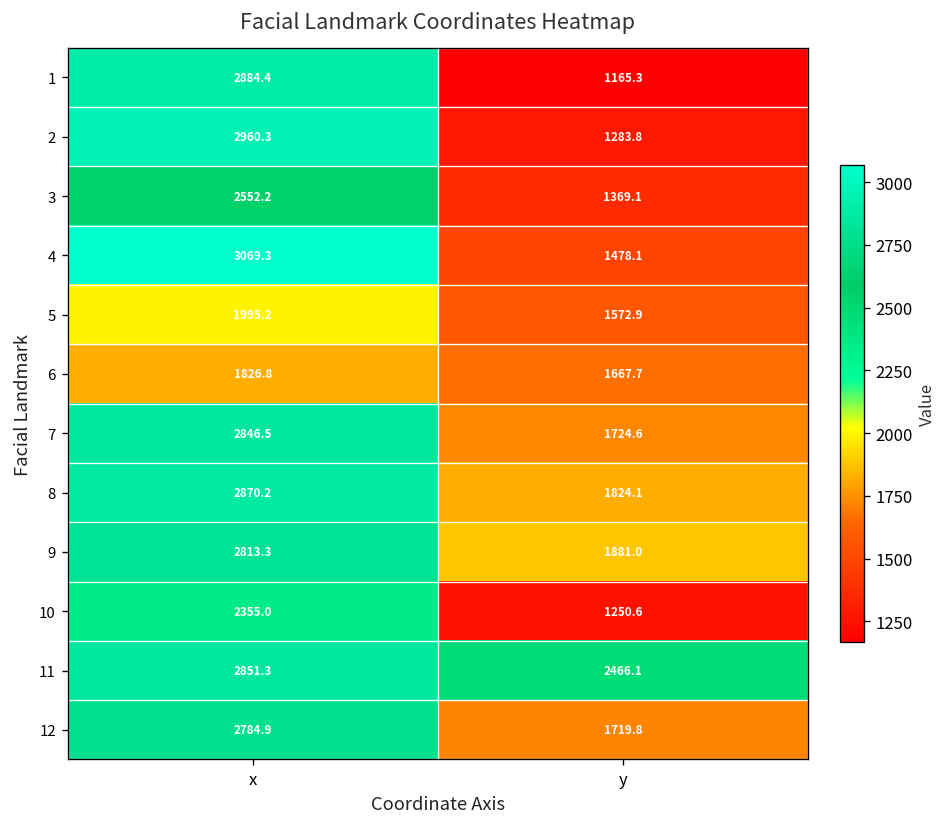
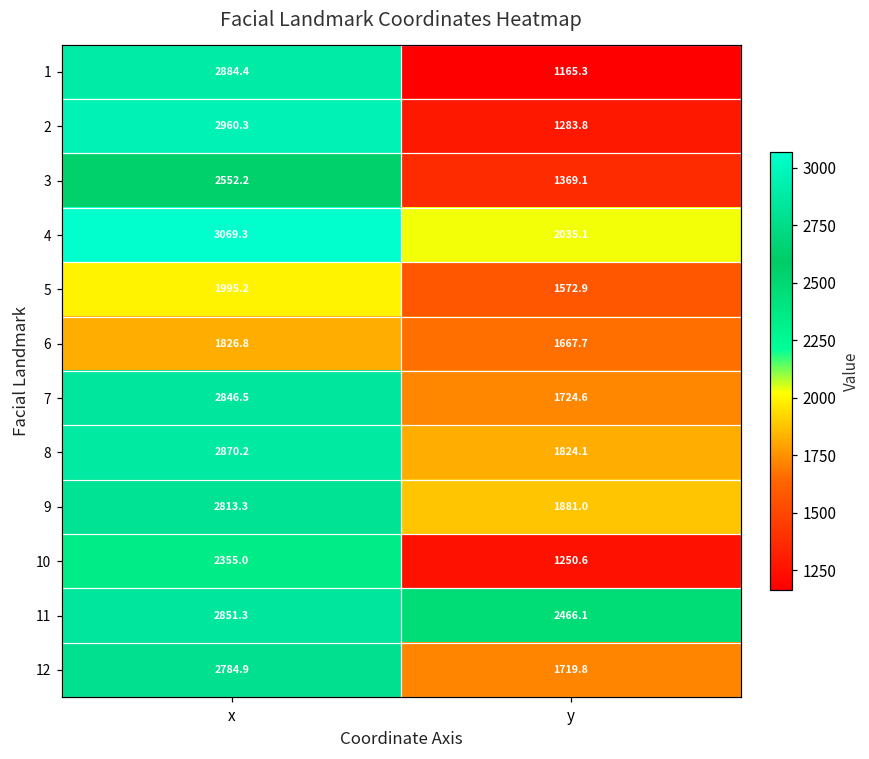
  {
    "1": {
      "x": 2884.4,
      "y": 1165.3
    },
    "2": {
      "x": 2960.3,
      "y": 1283.8
    },
    "3": {
      "x": 2552.2,
      "y": 1369.1
    },
    "4": {
      "x": 3069.3,
-     "y": 1478.1
+     "y": 2035.1
    },
    "5": {
      "x": 1995.2,
      "y": 1572.9
    },
    "6": {
      "x": 1826.8,
      "y": 1667.7
    },
    "7": {
      "x": 2846.5,
      "y": 1724.6
    },
    "8": {
      "x": 2870.2,
      "y": 1824.1
    },
    "9": {
      "x": 2813.3,
      "y": 1881.0
    },
    "10": {
      "x": 2355.0,
      "y": 1250.6
    },
    "11": {
      "x": 2851.3,
      "y": 2466.1
    },
    "12": {
      "x": 2784.9,
      "y": 1719.8
    }
  }
